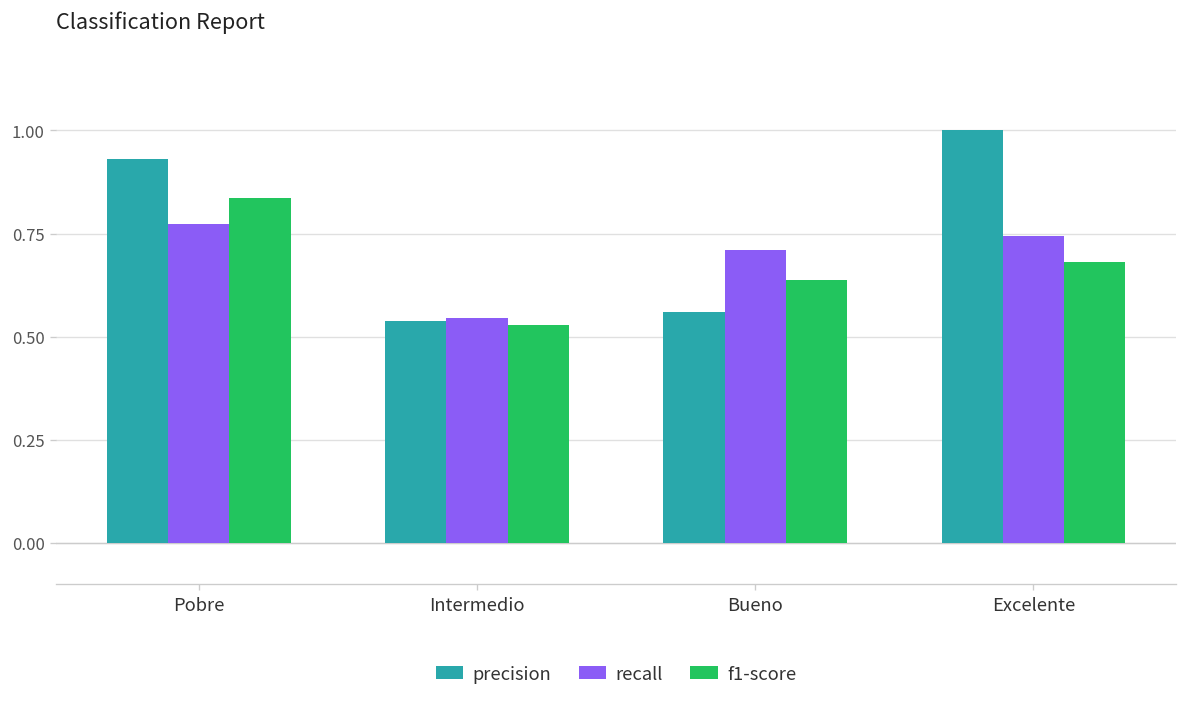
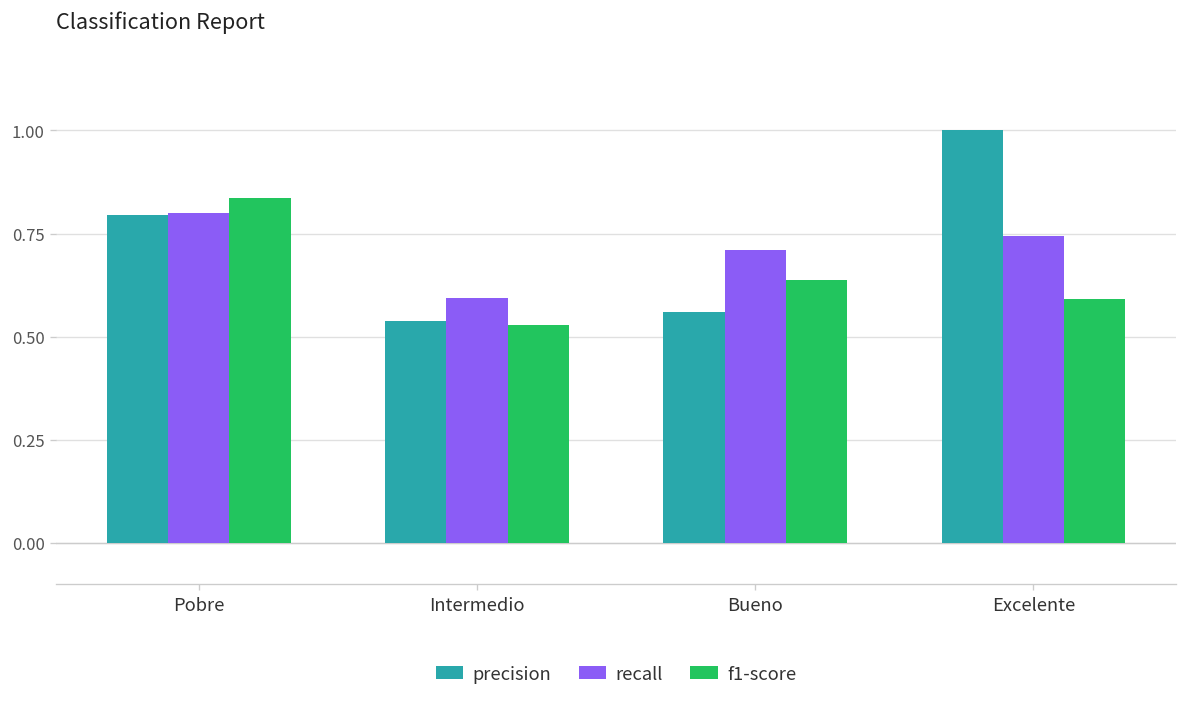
  {
    "precision": {
-     "Pobre": 0.93,
+     "Pobre": 0.80,
      "Intermedio": 0.54,
      "Bueno": 0.56,
      "Excelente": 1.00
    },
    "recall": {
-     "Pobre": 0.77,
-     "Intermedio": 0.55,
+     "Pobre": 0.80,
+     "Intermedio": 0.59,
      "Bueno": 0.71,
      "Excelente": 0.75
    },
    "f1-score": {
      "Pobre": 0.84,
      "Intermedio": 0.53,
      "Bueno": 0.64,
-     "Excelente": 0.68
+     "Excelente": 0.59
    }
  }
